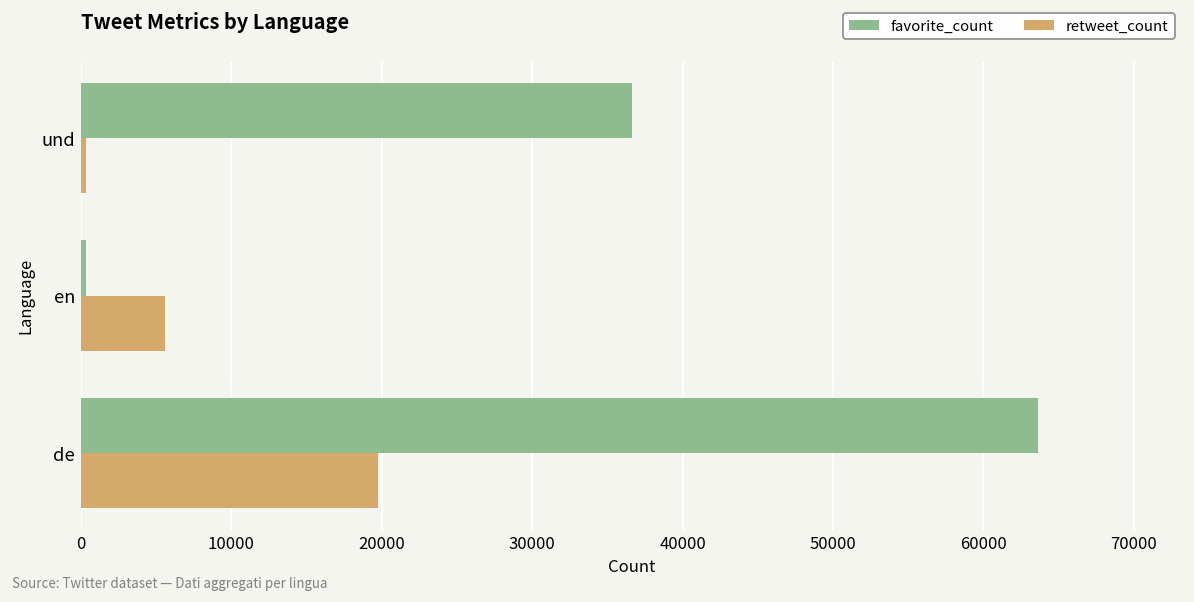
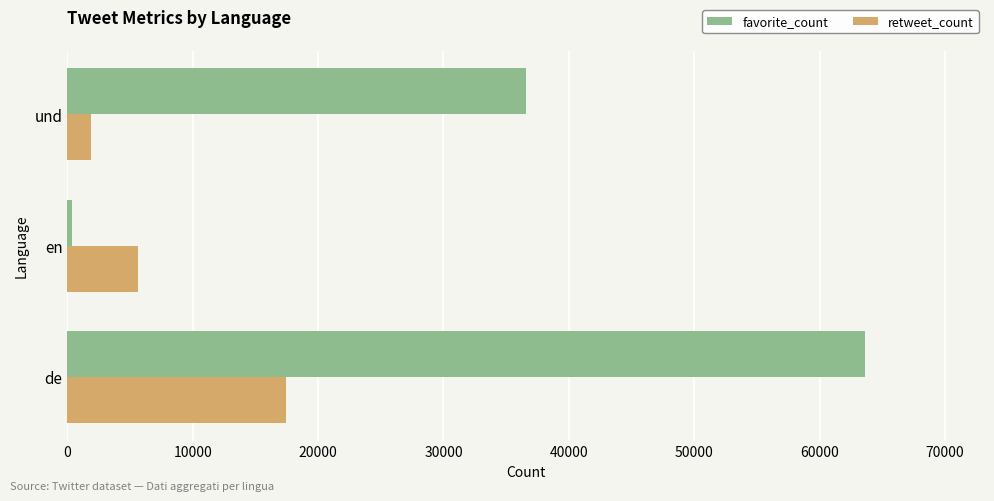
  {
    "favorite_count": {
      "und": 36600,
      "en": 400,
      "de": 63700
    },
    "retweet_count": {
-     "und": 400,
+     "und": 1900,
      "en": 5600,
-     "de": 19700
+     "de": 17500
    }
  }
